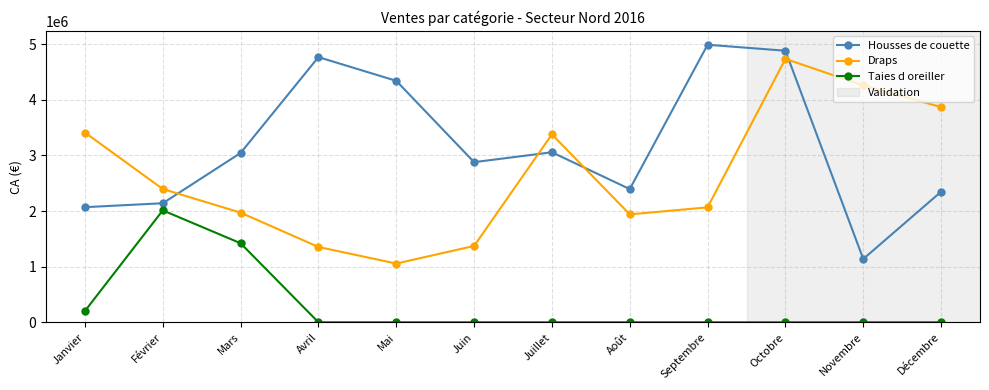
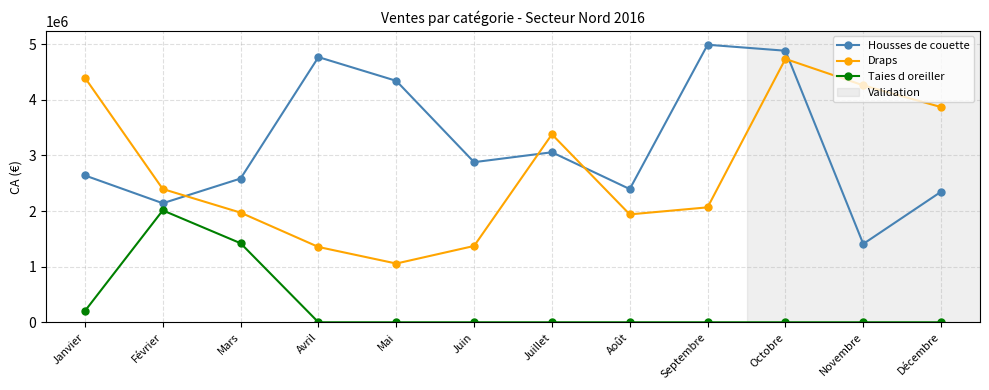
  {
    "Housses de couette": {
-     "Janvier": 2100000,
+     "Janvier": 2600000,
      "Février": 2100000,
-     "Mars": 3000000,
+     "Mars": 2600000,
      "Avril": 4800000,
      "Mai": 4300000,
      "Juin": 2900000,
      "Juillet": 3100000,
      "Août": 2400000,
      "Septembre": 5000000,
      "Octobre": 4900000,
-     "Novembre": 1100000,
+     "Novembre": 1400000,
      "Décembre": 2300000
    },
    "Draps": {
-     "Janvier": 3400000,
+     "Janvier": 4400000,
      "Février": 2400000,
      "Mars": 2000000,
      "Avril": 1400000,
      "Mai": 1100000,
      "Juin": 1400000,
      "Juillet": 3400000,
      "Août": 1900000,
      "Septembre": 2100000,
      "Octobre": 4700000,
      "Décembre": 3900000
    },
    "Taies d oreiller": {
      "Janvier": 200000,
      "Février": 2000000,
      "Mars": 1400000,
      "Avril": 0,
      "Mai": 0,
      "Juin": 0,
      "Juillet": 0,
      "Août": 0,
      "Septembre": 0,
      "Octobre": 0,
      "Novembre": 0,
      "Décembre": 0
    }
  }
